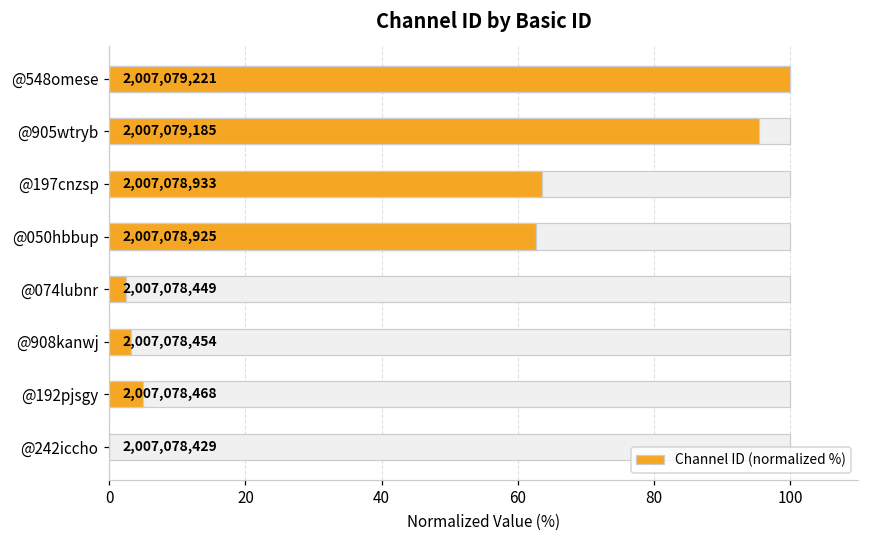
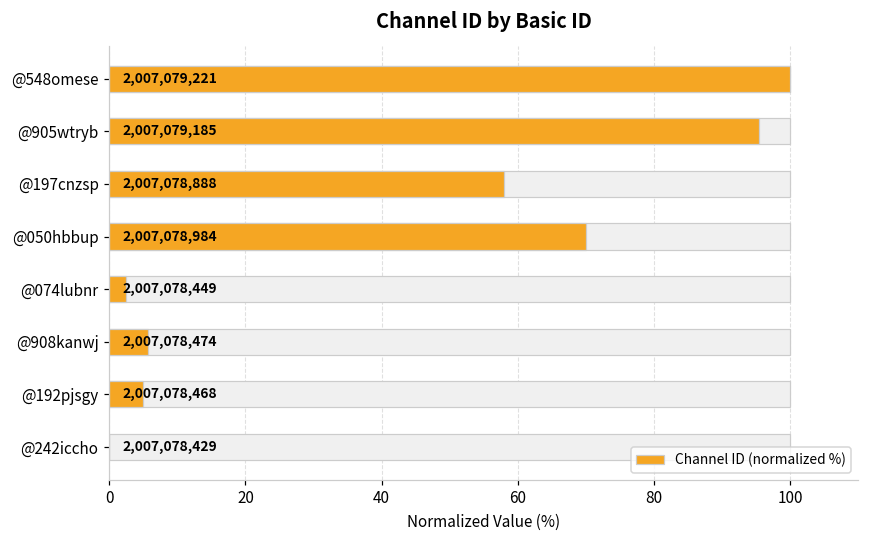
  {
    "Channel ID (normalized %)": {
-     "@197cnzsp": "2,007,078,933",
-     "@050hbbup": "2,007,078,925",
-     "@908kanwj": "2,007,078,454"
+     "@197cnzsp": "2,007,078,888",
+     "@050hbbup": "2,007,078,984",
+     "@908kanwj": "2,007,078,474"
    }
  }
